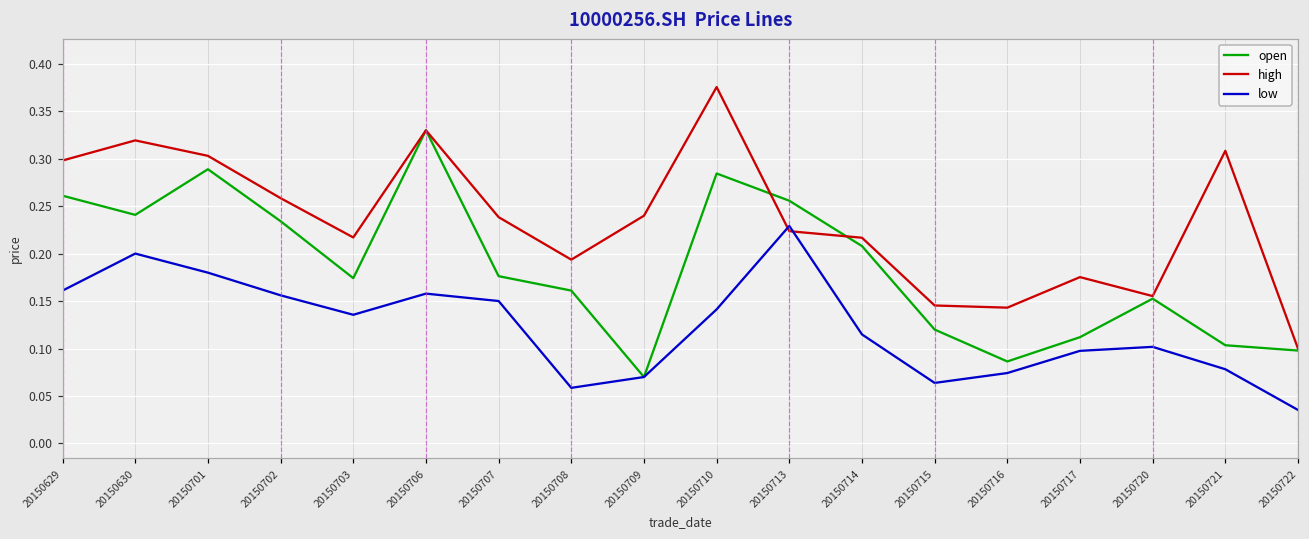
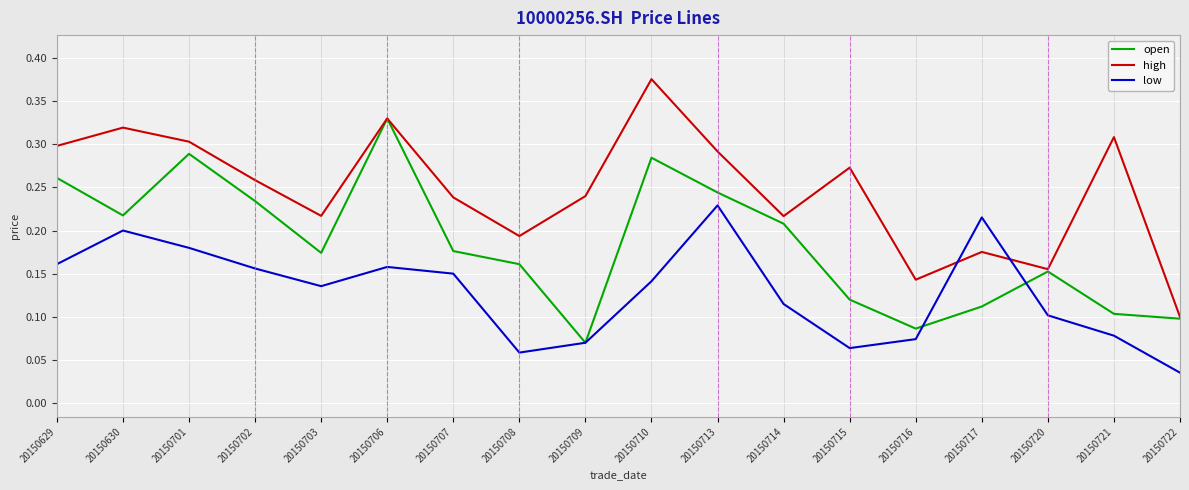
  {
    "open": {
      "20150629": 0.26,
-     "20150630": 0.24,
+     "20150630": 0.22,
      "20150701": 0.29,
      "20150702": 0.23,
      "20150703": 0.17,
      "20150707": 0.18,
      "20150708": 0.16,
      "20150710": 0.28,
-     "20150713": 0.26,
+     "20150713": 0.24,
      "20150714": 0.21,
      "20150715": 0.12,
      "20150716": 0.09,
      "20150717": 0.11,
      "20150721": 0.10
    },
    "high": {
      "20150629": 0.30,
      "20150630": 0.32,
      "20150701": 0.30,
      "20150702": 0.26,
      "20150703": 0.22,
      "20150707": 0.24,
      "20150708": 0.19,
      "20150709": 0.24,
      "20150710": 0.38,
-     "20150713": 0.22,
+     "20150713": 0.29,
      "20150714": 0.22,
-     "20150715": 0.15,
+     "20150715": 0.27,
      "20150716": 0.14,
      "20150717": 0.18,
      "20150721": 0.31
    },
    "low": {
      "20150629": 0.16,
      "20150630": 0.20,
      "20150701": 0.18,
      "20150702": 0.16,
      "20150703": 0.14,
      "20150706": 0.16,
      "20150707": 0.15,
      "20150708": 0.06,
      "20150710": 0.14,
      "20150713": 0.23,
      "20150714": 0.11,
      "20150715": 0.06,
      "20150716": 0.07,
-     "20150717": 0.10,
+     "20150717": 0.22,
      "20150720": 0.10,
      "20150721": 0.08,
      "20150722": 0.04
    }
  }
